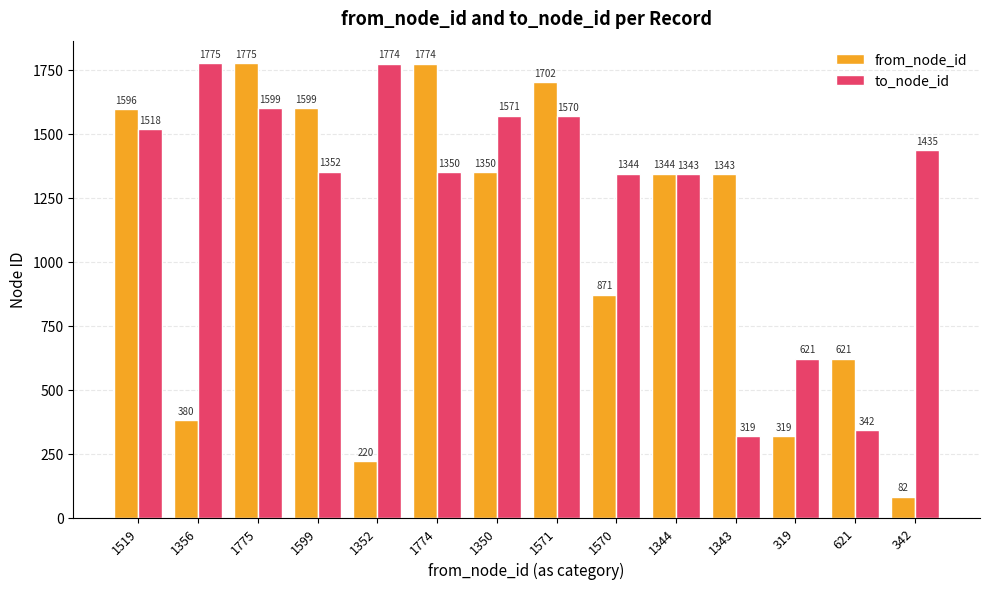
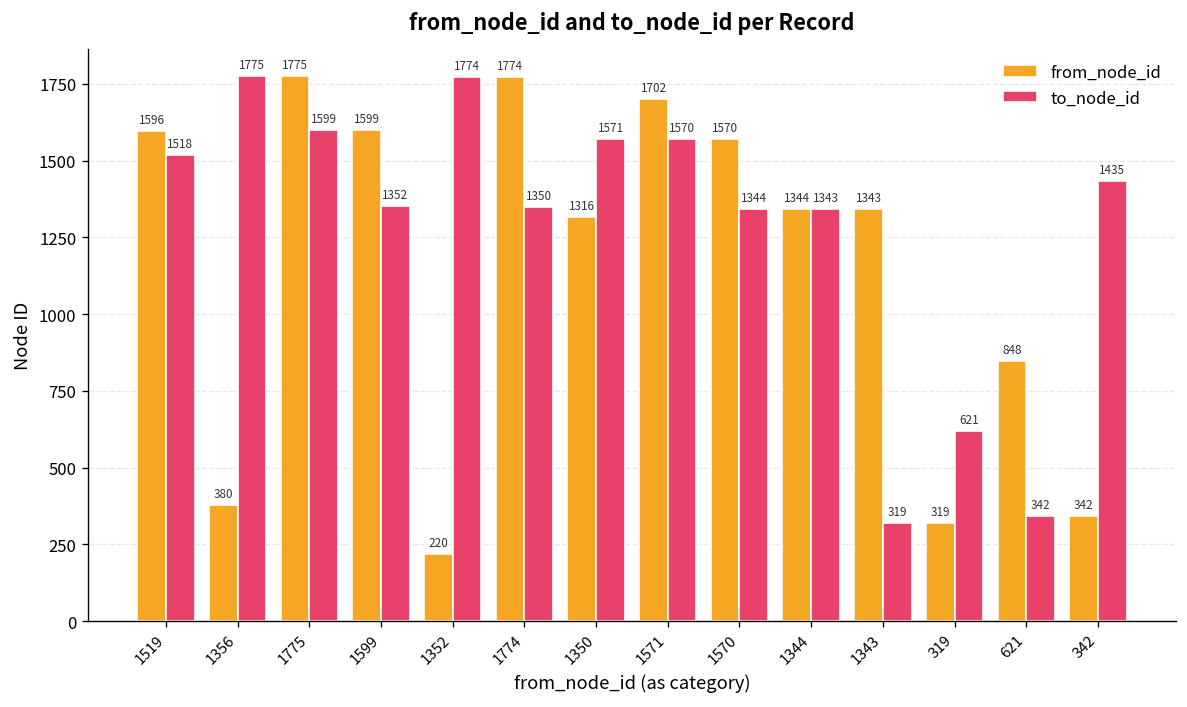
  {
    "from_node_id": {
      "1519": 1596,
      "1356": 380,
      "1775": 1775,
      "1599": 1599,
      "1352": 220,
      "1774": 1774,
-     "1350": 1350,
+     "1350": 1316,
      "1571": 1702,
-     "1570": 871,
+     "1570": 1570,
      "1344": 1344,
      "1343": 1343,
      "319": 319,
-     "621": 621,
-     "342": 82
+     "621": 848,
+     "342": 342
    },
    "to_node_id": {
      "1519": 1518,
      "1356": 1775,
      "1775": 1599,
      "1599": 1352,
      "1352": 1774,
      "1774": 1350,
      "1350": 1571,
      "1571": 1570,
      "1570": 1344,
      "1344": 1343,
      "1343": 319,
      "319": 621,
      "621": 342,
      "342": 1435
    }
  }
